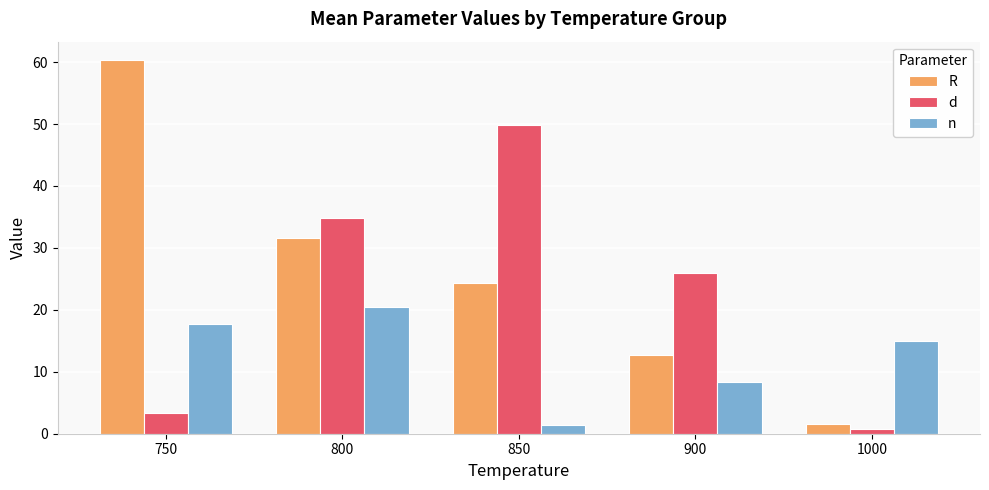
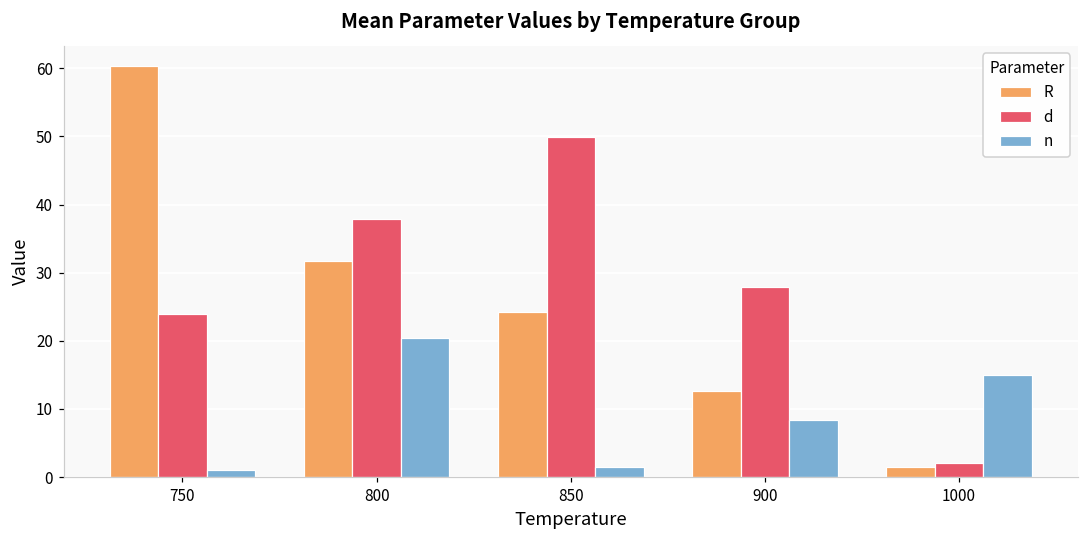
  {
    "R": {
      "750": 60,
      "800": 32,
      "850": 24,
      "900": 13,
      "1000": 2
    },
    "d": {
-     "750": 3,
-     "800": 35,
+     "750": 24,
+     "800": 38,
      "850": 50,
-     "900": 26,
-     "1000": 1
+     "900": 28,
+     "1000": 2
    },
    "n": {
-     "750": 18,
+     "750": 1,
      "800": 20,
      "850": 1,
      "900": 8,
      "1000": 15
    }
  }
